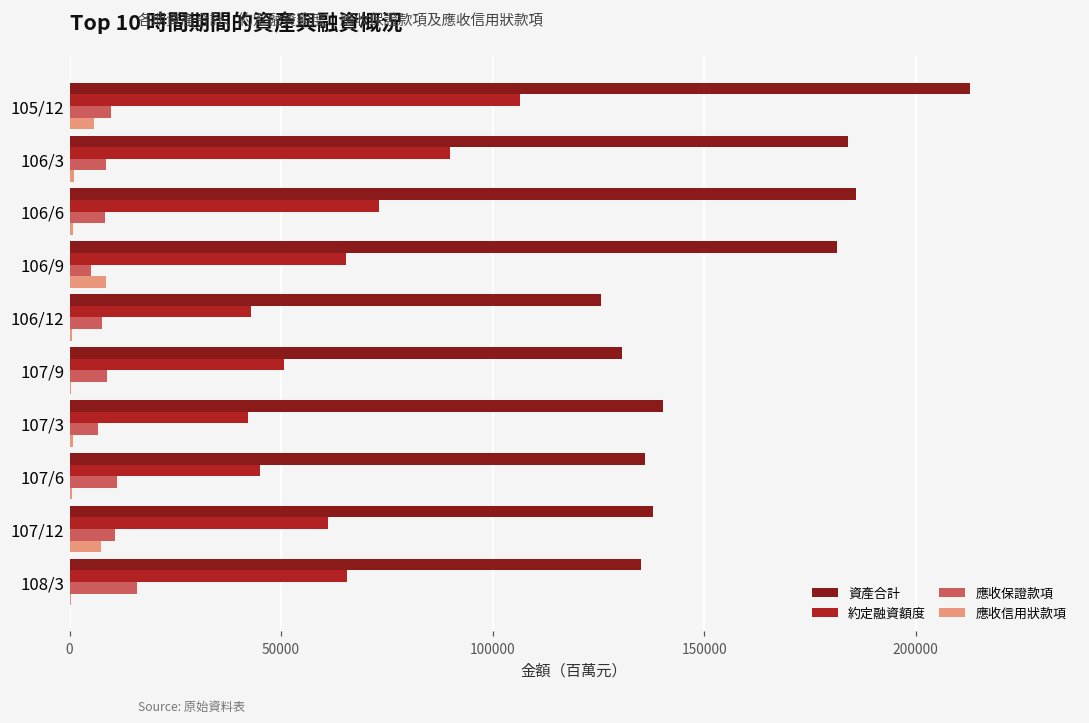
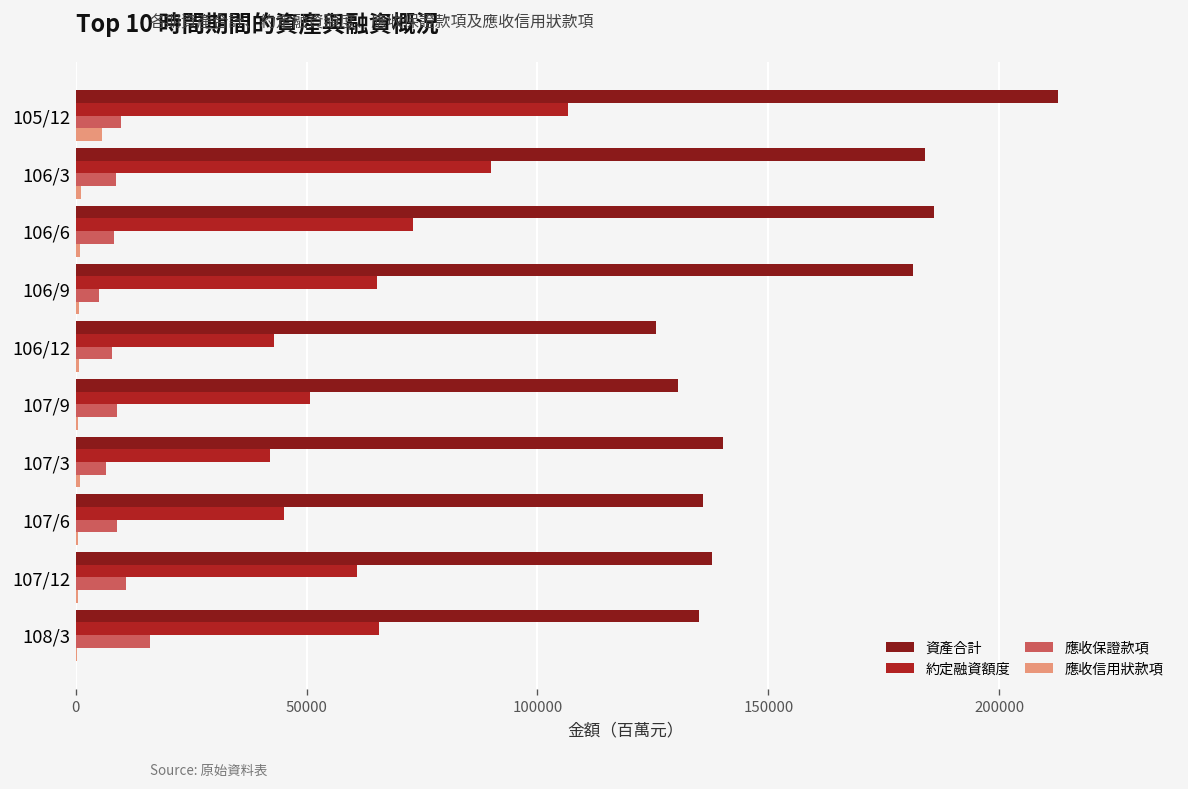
  {
    "應收保證款項": {
      "105/12": 10000,
      "106/3": 9000,
      "106/6": 8000,
      "106/9": 5000,
      "106/12": 8000,
      "107/9": 9000,
      "107/3": 7000,
-     "107/6": 11000,
+     "107/6": 9000,
      "107/12": 11000,
      "108/3": 16000
    },
    "應收信用狀款項": {
      "105/12": 6000,
      "106/3": 1000,
      "106/6": 1000,
-     "106/9": 9000,
+     "106/9": 1000,
      "107/3": 1000,
-     "107/12": 7000
+     "107/12": 1000
    }
  }
